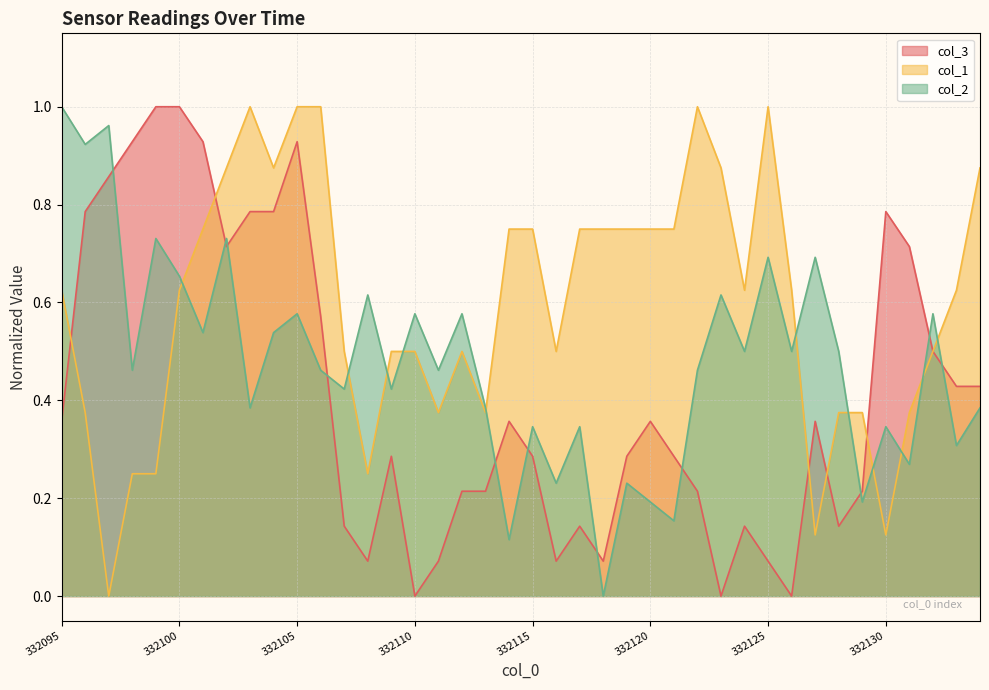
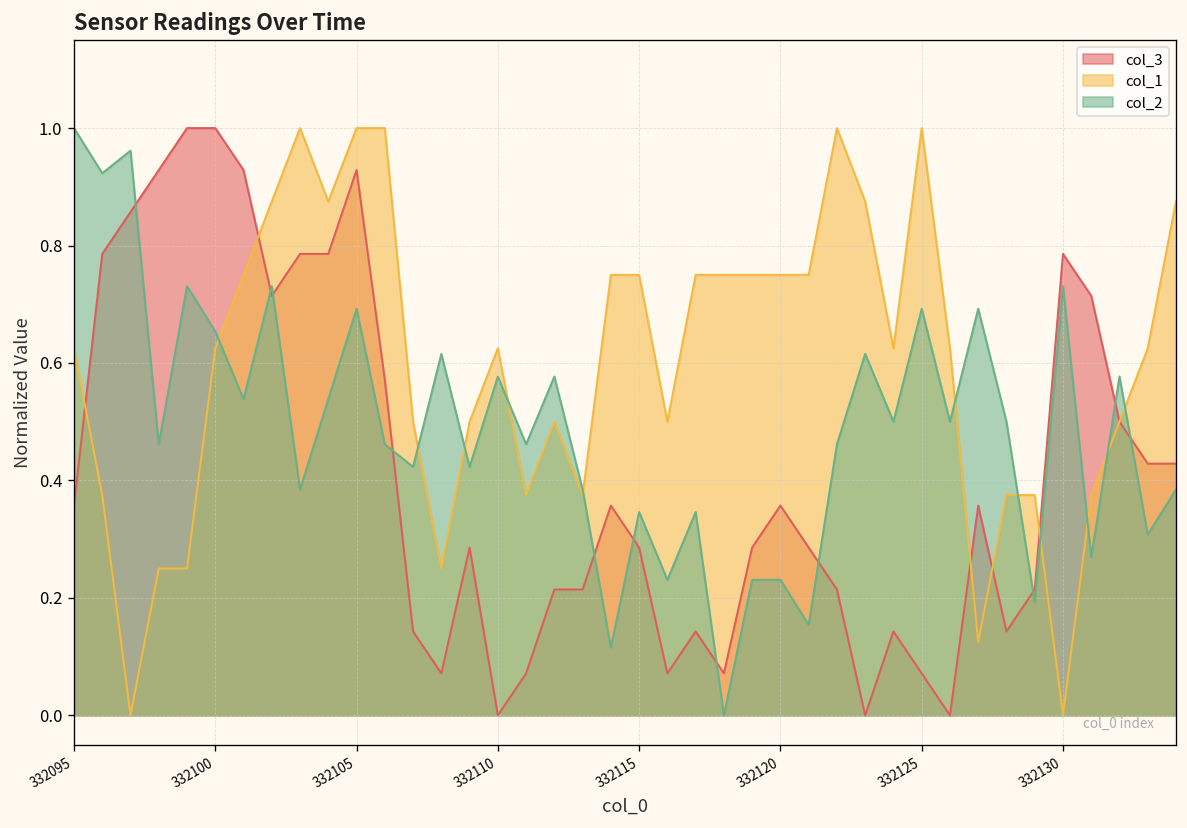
  {
    "col_3": {
      "332095": 0.36,
      "332100": 1.00,
      "332105": 0.93,
      "332110": 0.00,
      "332115": 0.29,
      "332120": 0.36,
      "332125": 0.07,
      "332130": 0.79
    },
    "col_1": {
      "332095": 0.63,
      "332100": 0.63,
      "332105": 1.00,
-     "332110": 0.50,
+     "332110": 0.63,
      "332115": 0.75,
      "332120": 0.75,
      "332125": 1.00,
-     "332130": 0.12
+     "332130": 0.00
    },
    "col_2": {
      "332095": 1.00,
      "332100": 0.65,
-     "332105": 0.58,
+     "332105": 0.69,
      "332110": 0.58,
      "332115": 0.35,
-     "332120": 0.19,
+     "332120": 0.23,
      "332125": 0.69,
-     "332130": 0.35
+     "332130": 0.73
    }
  }
